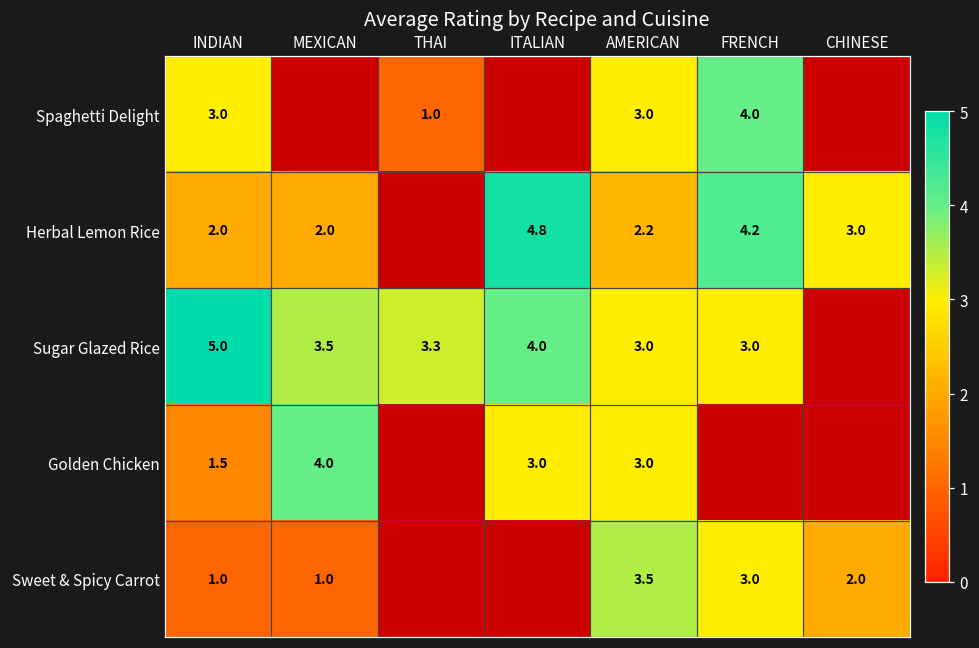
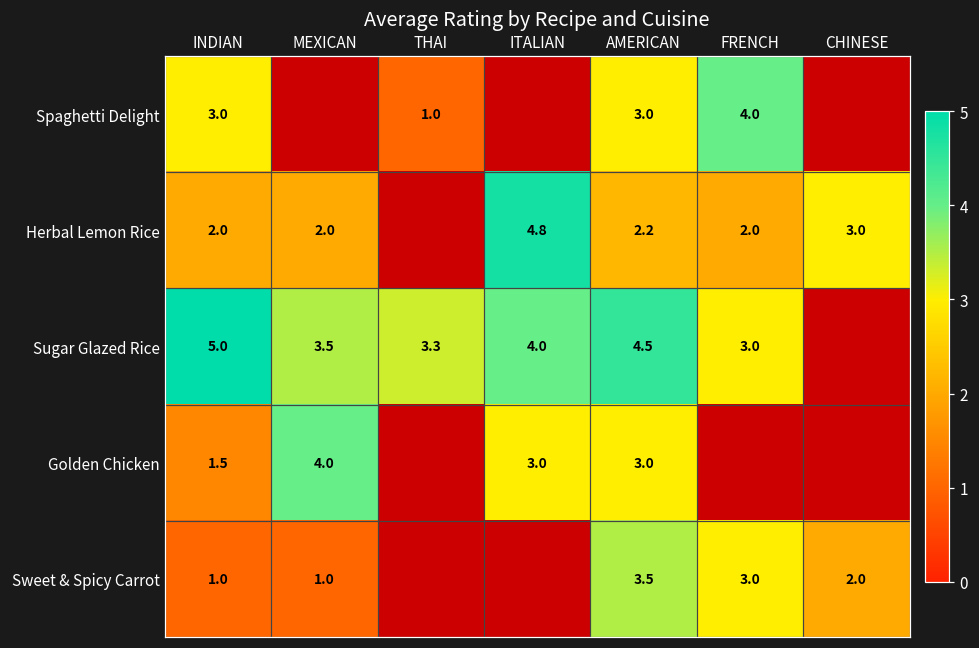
  {
    "Spaghetti Delight": {
      "INDIAN": 3.0,
      "THAI": 1.0,
      "AMERICAN": 3.0,
      "FRENCH": 4.0
    },
    "Herbal Lemon Rice": {
      "INDIAN": 2.0,
      "MEXICAN": 2.0,
      "ITALIAN": 4.8,
      "AMERICAN": 2.2,
-     "FRENCH": 4.2,
+     "FRENCH": 2.0,
      "CHINESE": 3.0
    },
    "Sugar Glazed Rice": {
      "INDIAN": 5.0,
      "MEXICAN": 3.5,
      "THAI": 3.3,
      "ITALIAN": 4.0,
-     "AMERICAN": 3.0,
+     "AMERICAN": 4.5,
      "FRENCH": 3.0
    },
    "Golden Chicken": {
      "INDIAN": 1.5,
      "MEXICAN": 4.0,
      "ITALIAN": 3.0,
      "AMERICAN": 3.0
    },
    "Sweet & Spicy Carrot": {
      "INDIAN": 1.0,
      "MEXICAN": 1.0,
      "AMERICAN": 3.5,
      "FRENCH": 3.0,
      "CHINESE": 2.0
    }
  }
